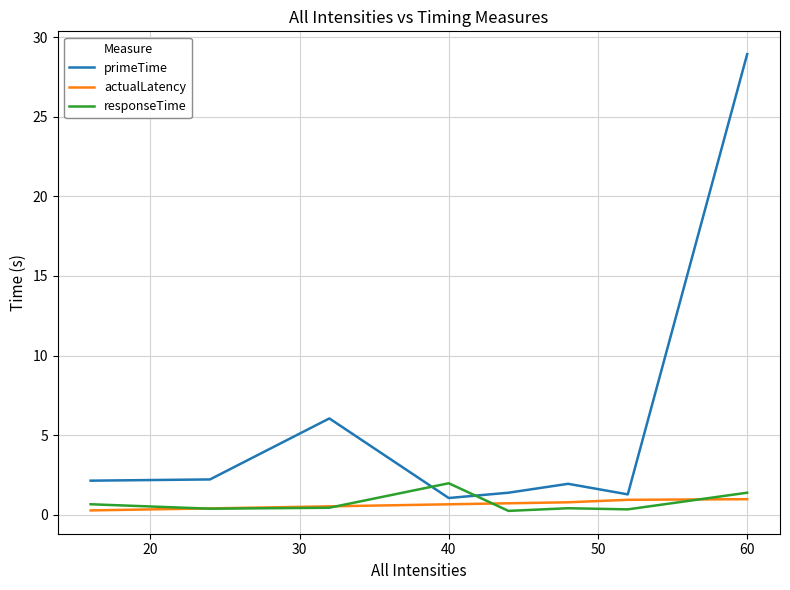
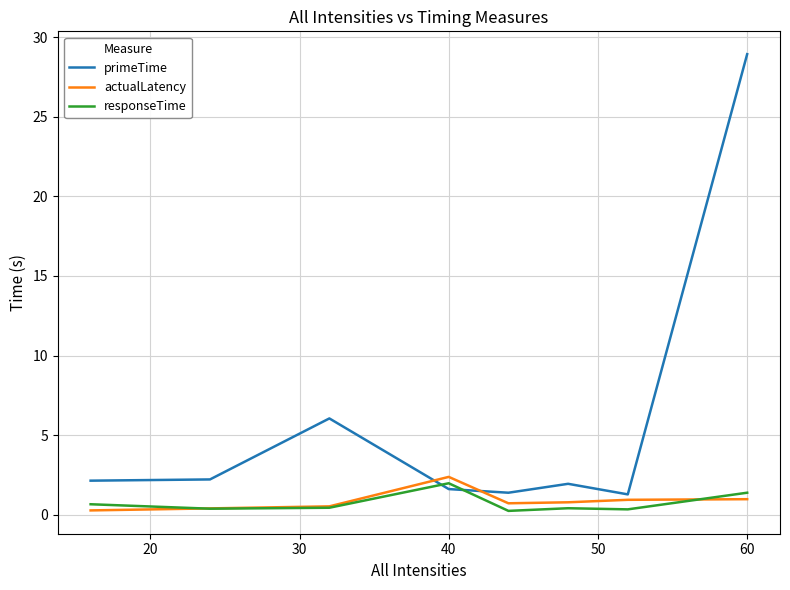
  {
    "primeTime": {
-     "40": 1.0,
+     "40": 1.6,
      "60": 28.9
    },
    "actualLatency": {
-     "40": 0.6,
+     "40": 2.4,
      "60": 1.0
    },
    "responseTime": {
      "40": 2.0,
      "60": 1.4
    }
  }
